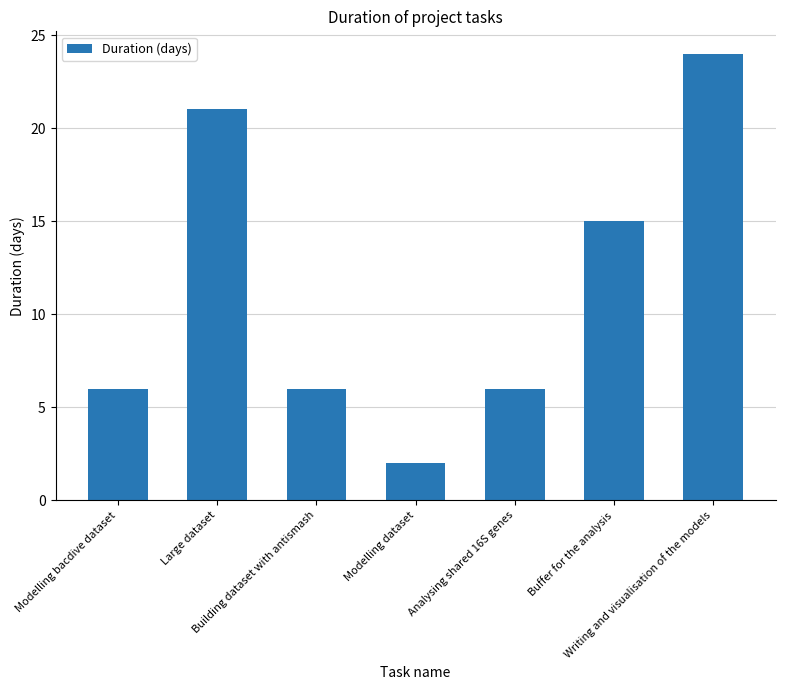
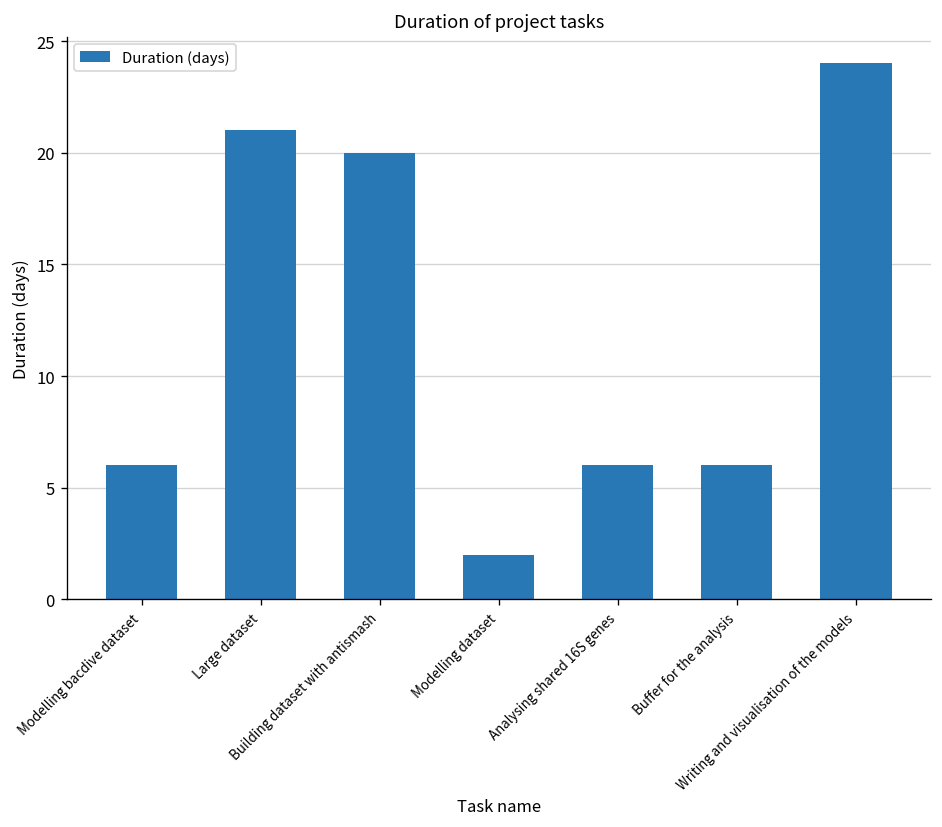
  {
    "Modelling bacdive dataset": 6,
    "Large dataset": 21,
-   "Building dataset with antismash": 6,
+   "Building dataset with antismash": 20,
    "Modelling dataset": 2,
    "Analysing shared 16S genes": 6,
-   "Buffer for the analysis": 15,
+   "Buffer for the analysis": 6,
    "Writing and visualisation of the models": 24
  }
